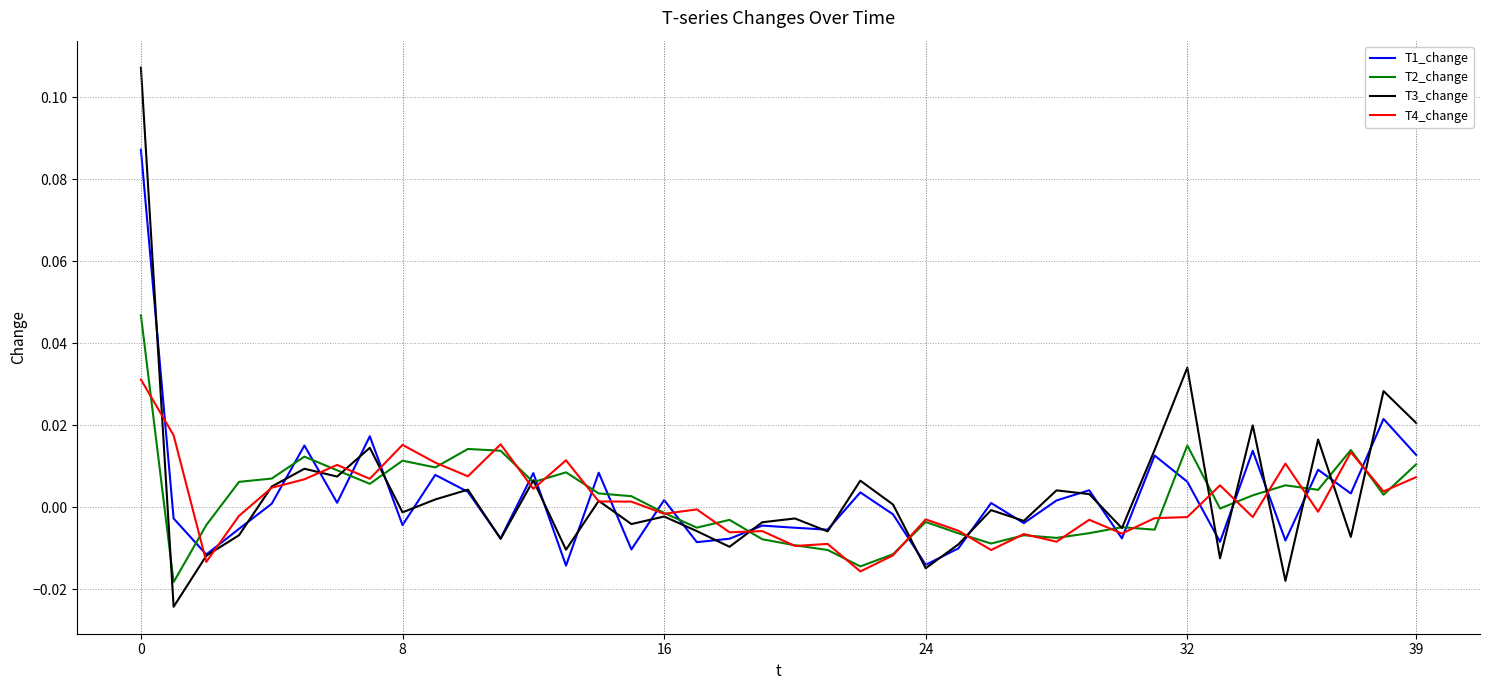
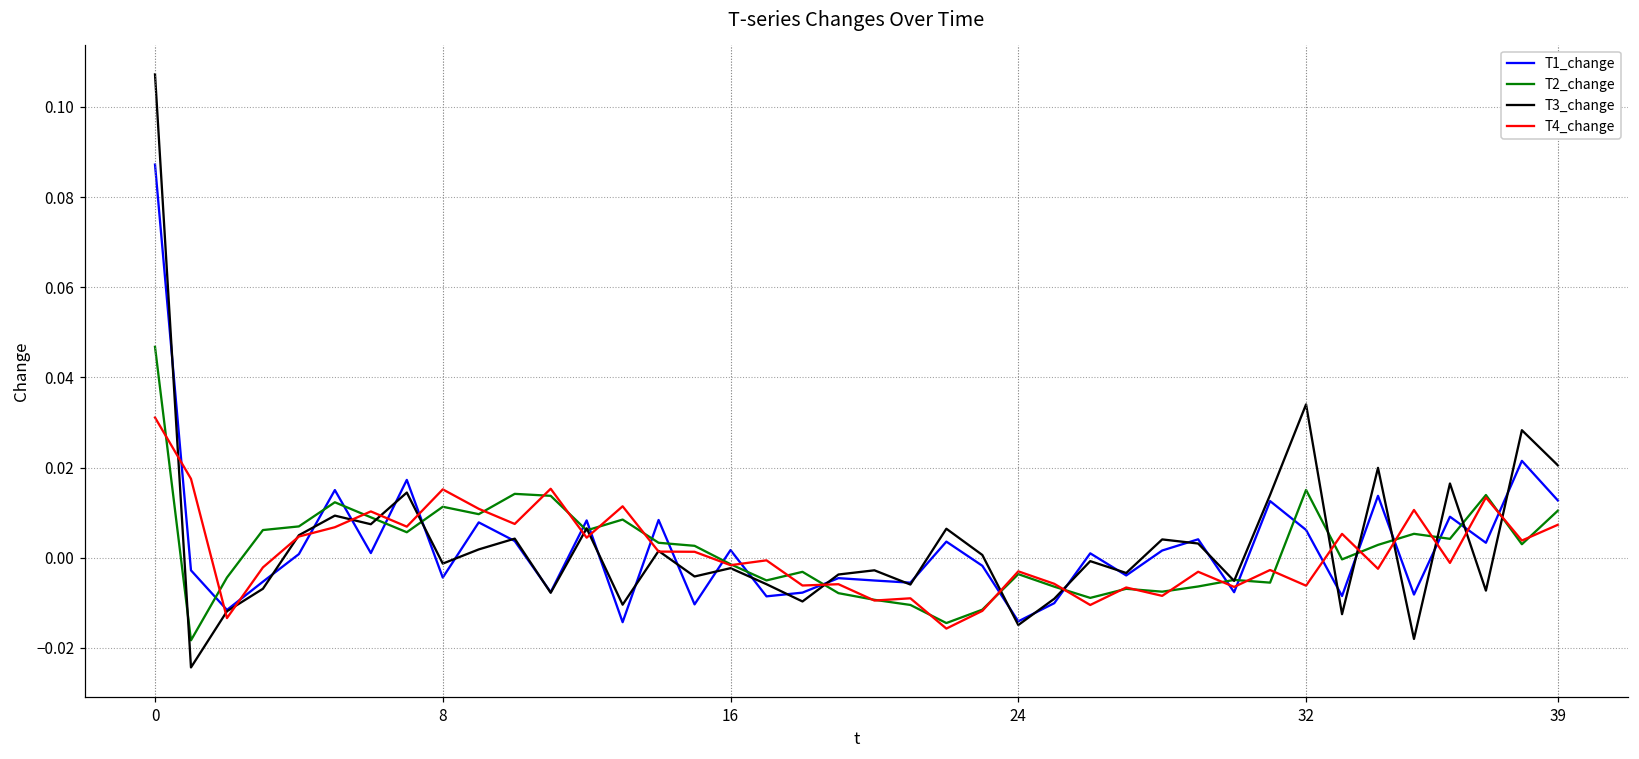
  {
    "T1_change": {
      "0": 0.087,
      "8": -0.004,
      "16": 0.002,
      "24": -0.014,
      "32": 0.006,
      "39": 0.013
    },
    "T2_change": {
      "0": 0.047,
      "8": 0.011,
      "24": -0.004,
      "32": 0.015,
      "39": 0.010
    },
    "T3_change": {
      "0": 0.107,
      "8": -0.001,
      "16": -0.002,
      "24": -0.015,
      "32": 0.034,
      "39": 0.021
    },
    "T4_change": {
      "0": 0.031,
      "8": 0.015,
      "24": -0.003,
-     "32": -0.002,
+     "32": -0.006,
      "39": 0.007
    }
  }
